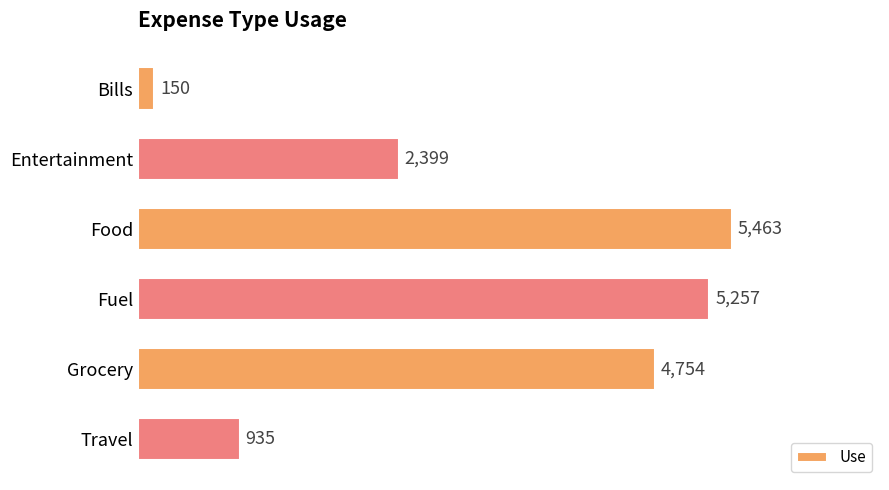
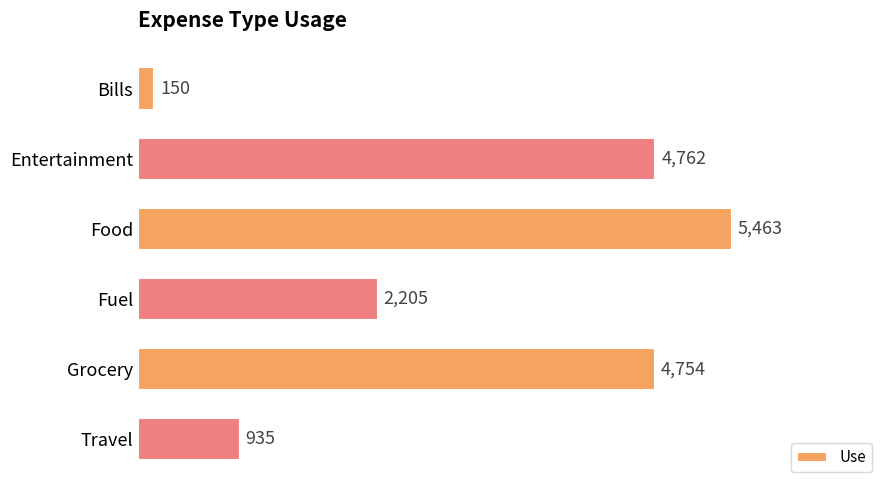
  {
    "Bills": "150",
-   "Entertainment": "2,399",
+   "Entertainment": "4,762",
    "Food": "5,463",
-   "Fuel": "5,257",
+   "Fuel": "2,205",
    "Grocery": "4,754",
    "Travel": "935"
  }
